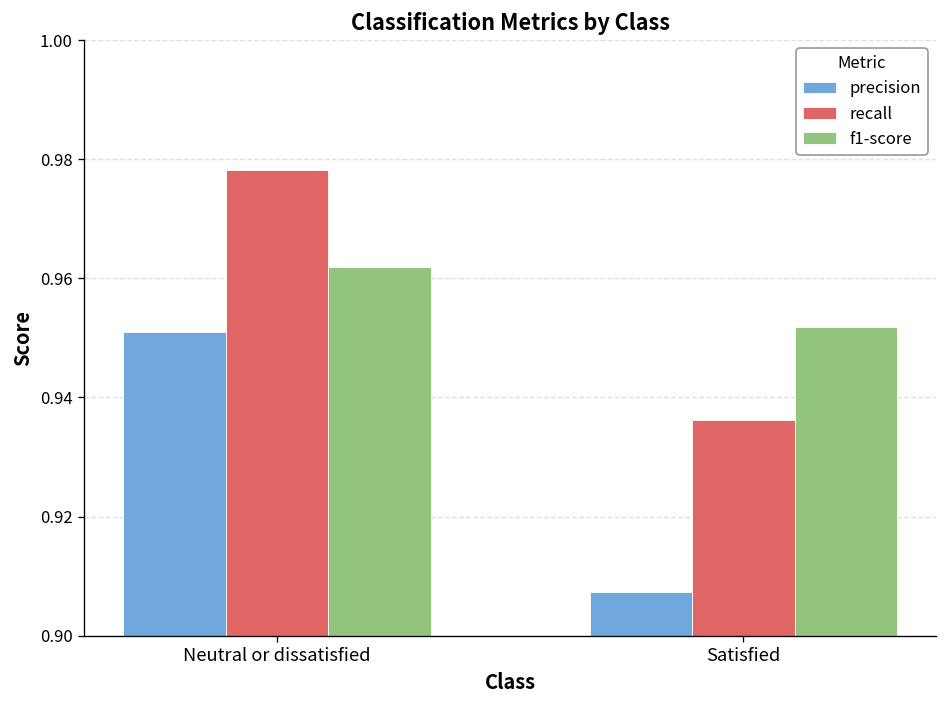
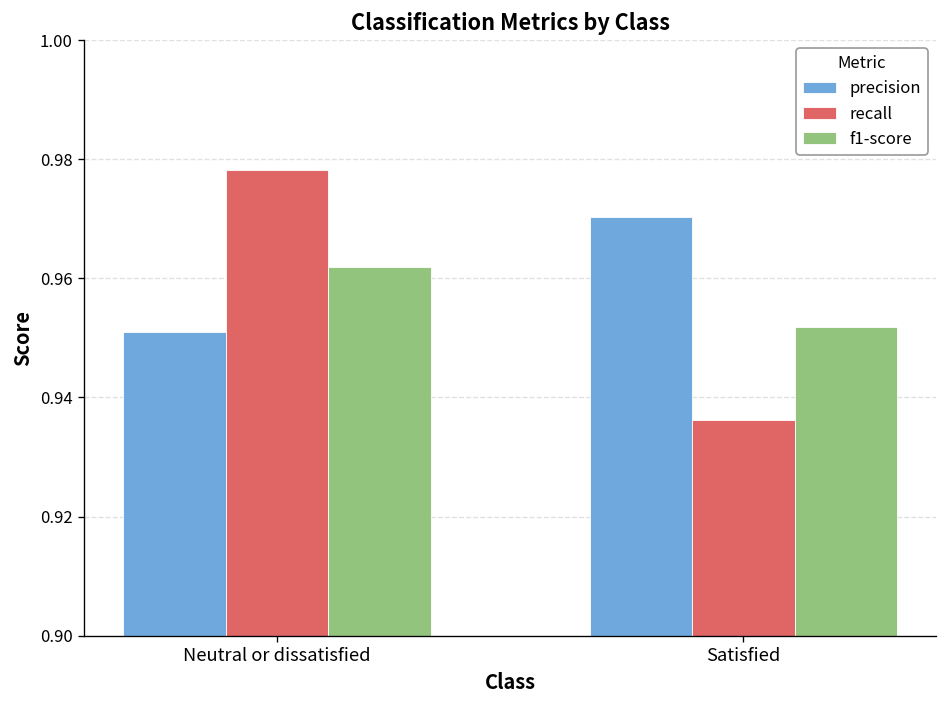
  {
    "precision": {
      "Neutral or dissatisfied": 0.951,
-     "Satisfied": 0.907
+     "Satisfied": 0.970
    },
    "recall": {
      "Neutral or dissatisfied": 0.978,
      "Satisfied": 0.936
    },
    "f1-score": {
      "Neutral or dissatisfied": 0.962,
      "Satisfied": 0.952
    }
  }
